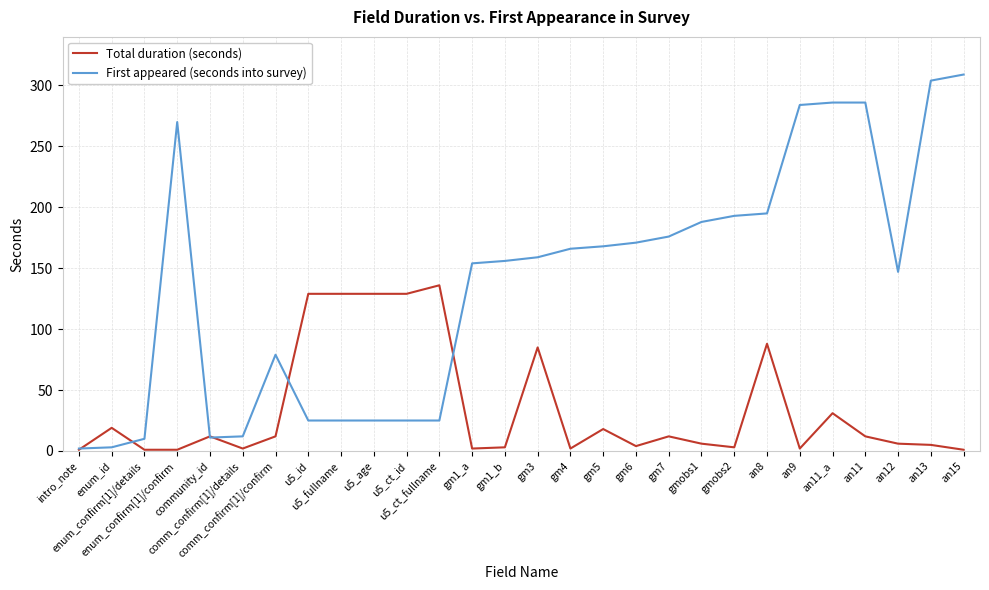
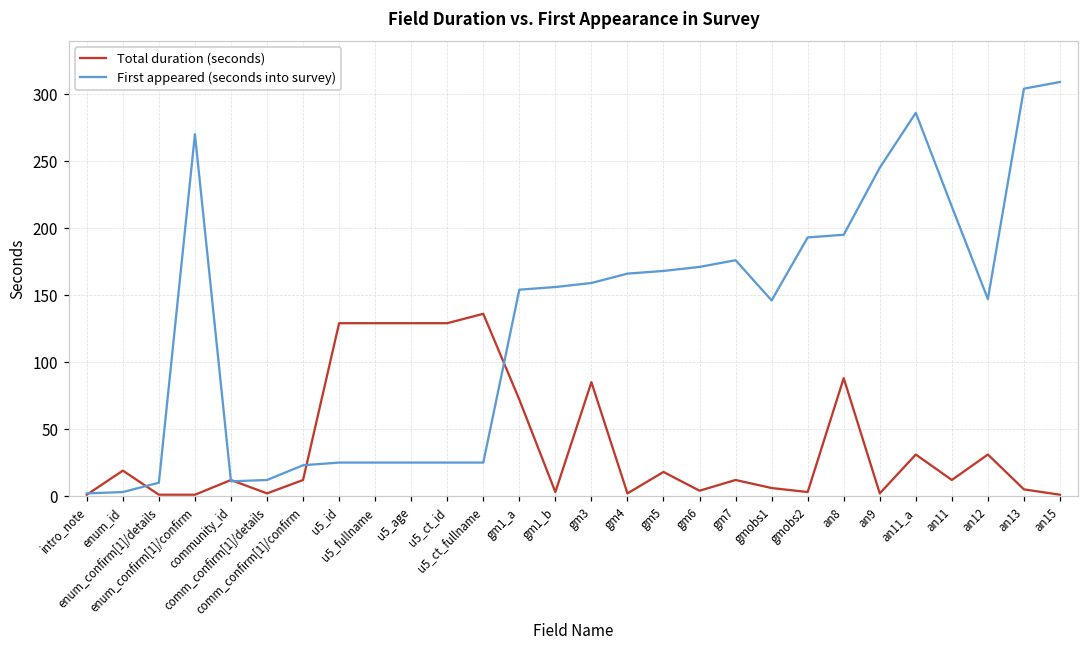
  {
    "Total duration (seconds)": {
      "enum_id": 19,
      "enum_confirm[1]/details": 1,
      "enum_confirm[1]/confirm": 1,
      "comm_confirm[1]/details": 2,
      "comm_confirm[1]/confirm": 12,
      "u5_id": 129,
      "u5_fullname": 129,
      "u5_age": 129,
      "u5_ct_id": 129,
      "u5_ct_fullname": 136,
-     "gm1_a": 2,
+     "gm1_a": 72,
      "gm1_b": 3,
      "gm3": 85,
      "gm4": 2,
      "gm5": 18,
      "gm6": 4,
      "gm7": 12,
      "gmobs1": 6,
      "gmobs2": 3,
      "an8": 88,
      "an9": 2,
      "an11_a": 31,
      "an11": 12,
-     "an12": 6,
+     "an12": 31,
      "an13": 5,
      "an15": 1
    },
    "First appeared (seconds into survey)": {
      "enum_id": 3,
      "enum_confirm[1]/details": 10,
      "enum_confirm[1]/confirm": 270,
      "comm_confirm[1]/details": 12,
-     "comm_confirm[1]/confirm": 79,
+     "comm_confirm[1]/confirm": 23,
      "u5_id": 25,
      "u5_fullname": 25,
      "u5_age": 25,
      "u5_ct_id": 25,
      "u5_ct_fullname": 25,
      "gm1_a": 154,
      "gm1_b": 156,
      "gm3": 159,
      "gm4": 166,
      "gm5": 168,
      "gm6": 171,
      "gm7": 176,
-     "gmobs1": 188,
+     "gmobs1": 146,
      "gmobs2": 193,
      "an8": 195,
-     "an9": 284,
+     "an9": 245,
      "an11_a": 286,
-     "an11": 286,
+     "an11": 216,
      "an12": 147,
      "an13": 304,
      "an15": 309
    }
  }
